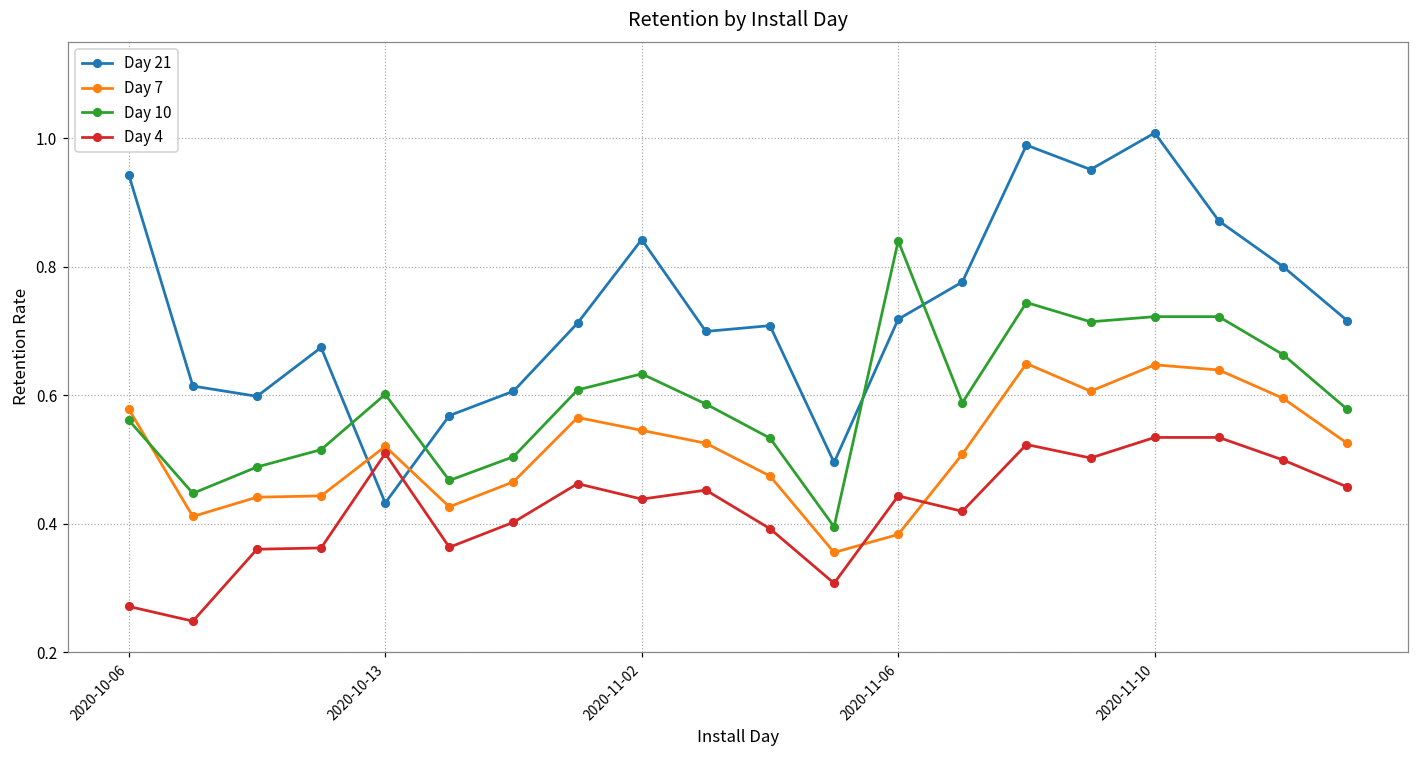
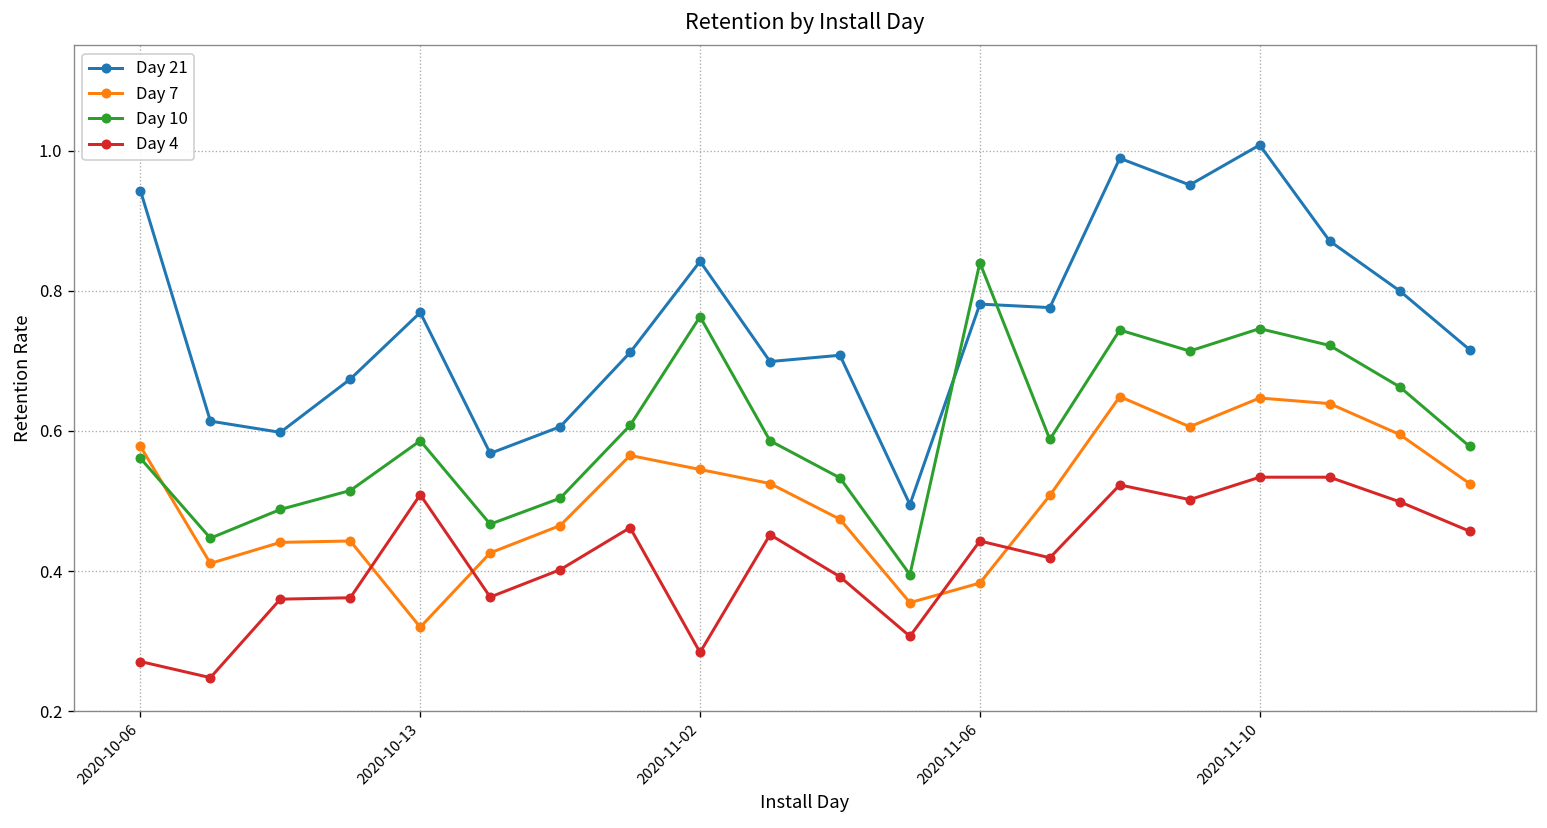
  {
    "Day 21": {
      "2020-10-06": 0.94,
-     "2020-10-13": 0.43,
+     "2020-10-13": 0.77,
      "2020-11-02": 0.84,
-     "2020-11-06": 0.72,
+     "2020-11-06": 0.78,
      "2020-11-10": 1.01
    },
    "Day 7": {
      "2020-10-06": 0.58,
-     "2020-10-13": 0.52,
+     "2020-10-13": 0.32,
      "2020-11-02": 0.55,
      "2020-11-06": 0.38,
      "2020-11-10": 0.65
    },
    "Day 10": {
      "2020-10-06": 0.56,
-     "2020-10-13": 0.60,
-     "2020-11-02": 0.63,
+     "2020-10-13": 0.59,
+     "2020-11-02": 0.76,
      "2020-11-06": 0.84,
-     "2020-11-10": 0.72
+     "2020-11-10": 0.75
    },
    "Day 4": {
      "2020-10-06": 0.27,
      "2020-10-13": 0.51,
-     "2020-11-02": 0.44,
+     "2020-11-02": 0.28,
      "2020-11-06": 0.44,
      "2020-11-10": 0.53
    }
  }
